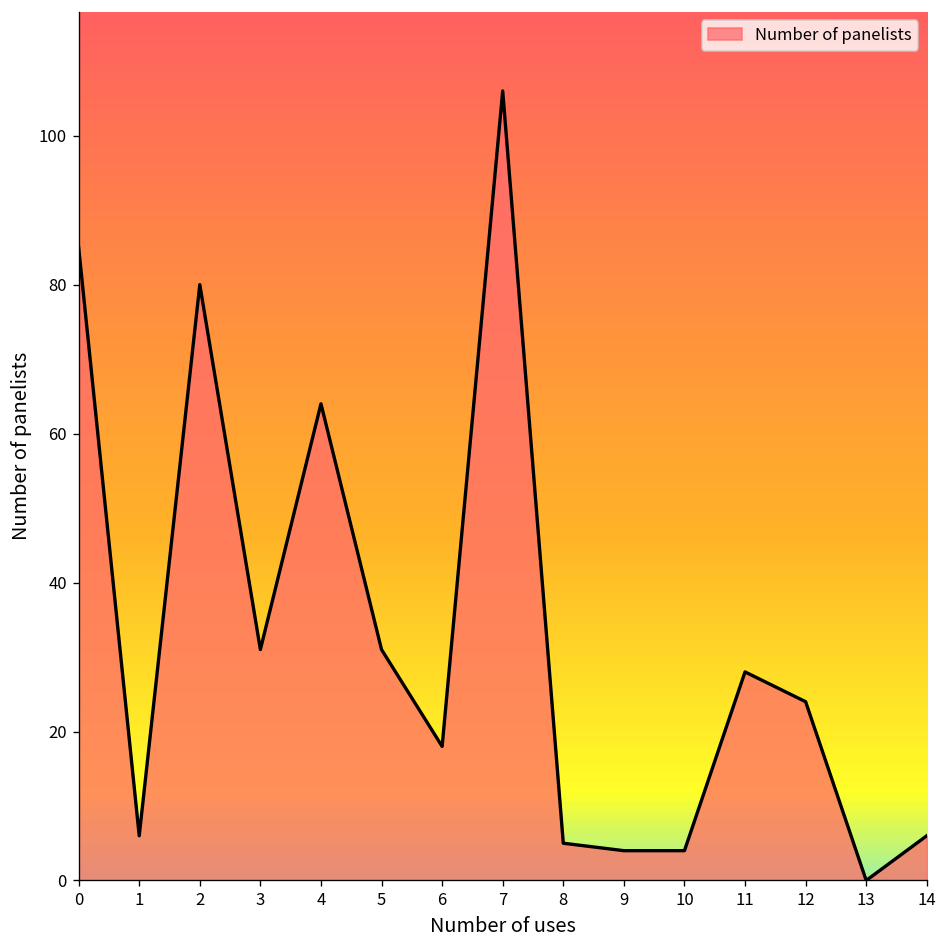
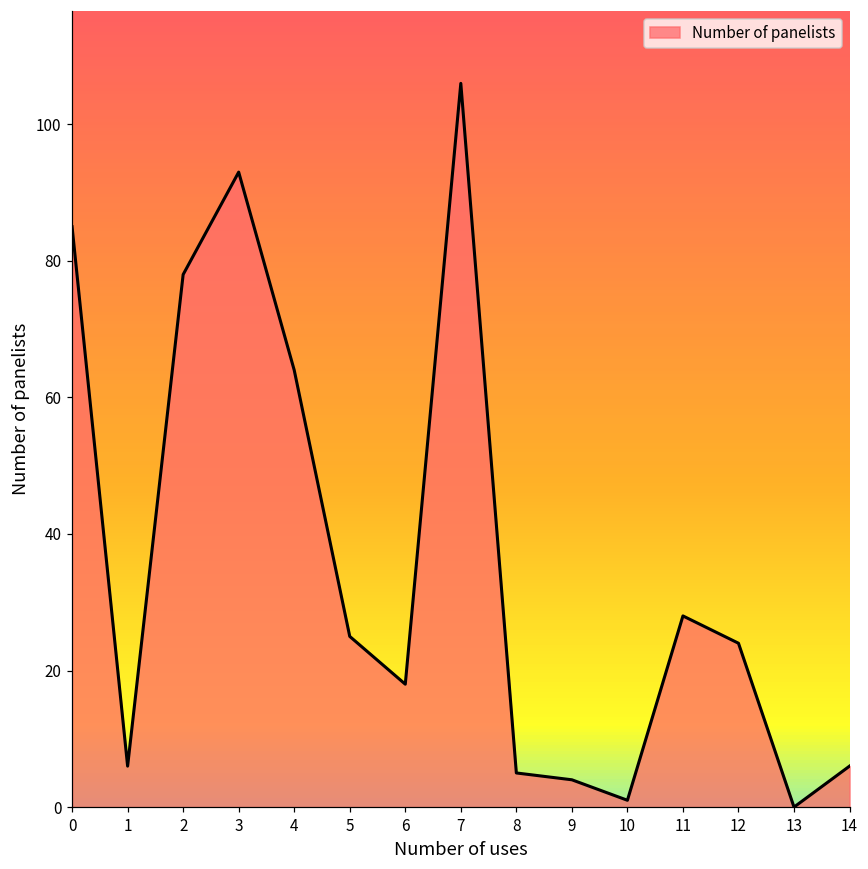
  {
    "0": 85,
    "1": 6,
-   "2": 80,
-   "3": 31,
+   "2": 78,
+   "3": 93,
    "4": 64,
-   "5": 31,
+   "5": 25,
    "6": 18,
    "7": 106,
    "8": 5,
    "9": 4,
-   "10": 4,
+   "10": 1,
    "11": 28,
    "12": 24,
    "13": 0,
    "14": 6
  }
